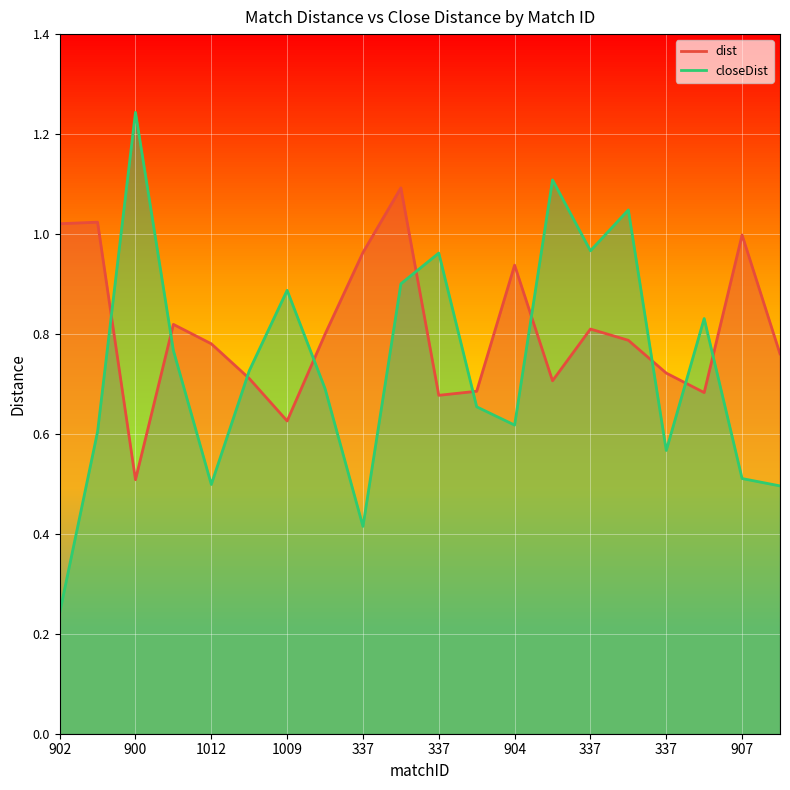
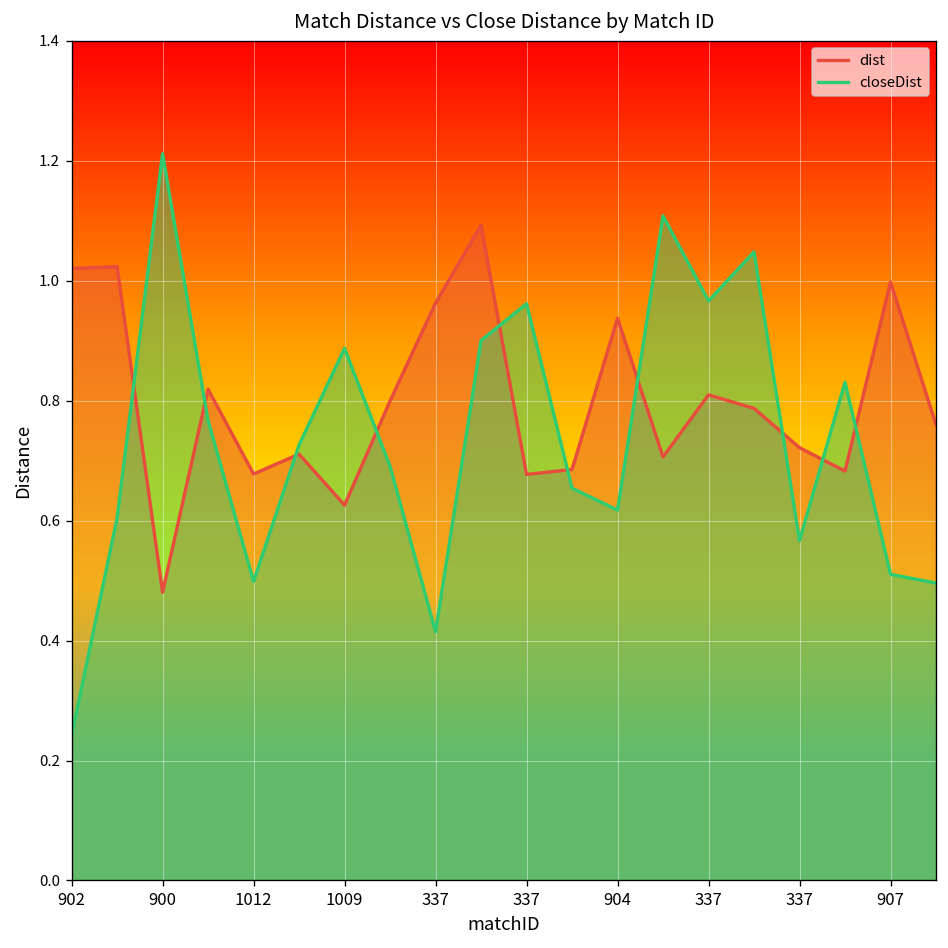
  {
    "dist": {
-     "900": 0.51,
-     "1012": 0.78,
+     "900": 0.48,
+     "1012": 0.68,
      "1009": 0.63,
      "904": 0.94,
      "907": 1.00
    },
    "closeDist": {
-     "900": 1.24,
+     "900": 1.21,
      "1012": 0.50,
      "1009": 0.89,
      "904": 0.62,
      "907": 0.51
    }
  }
